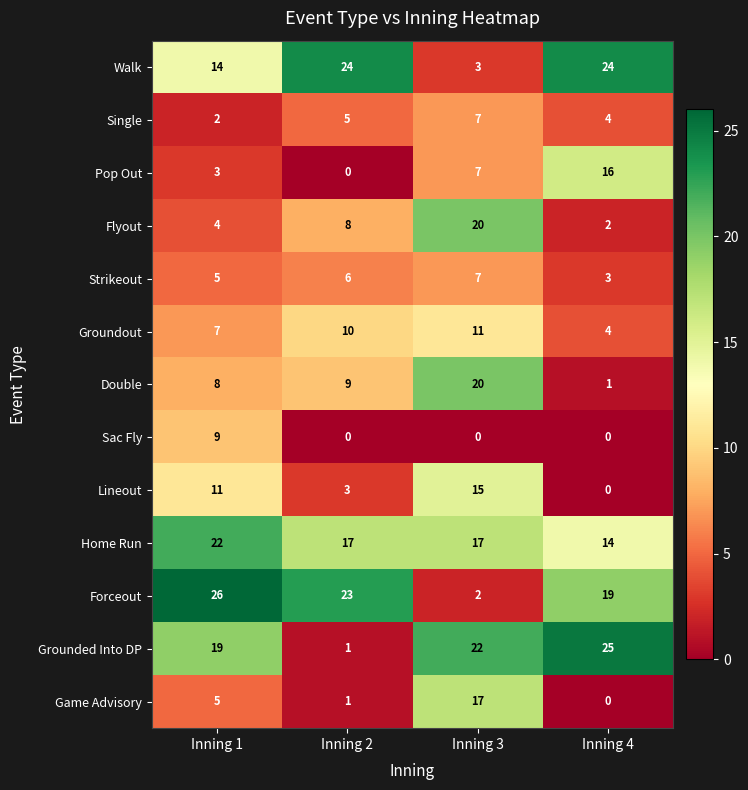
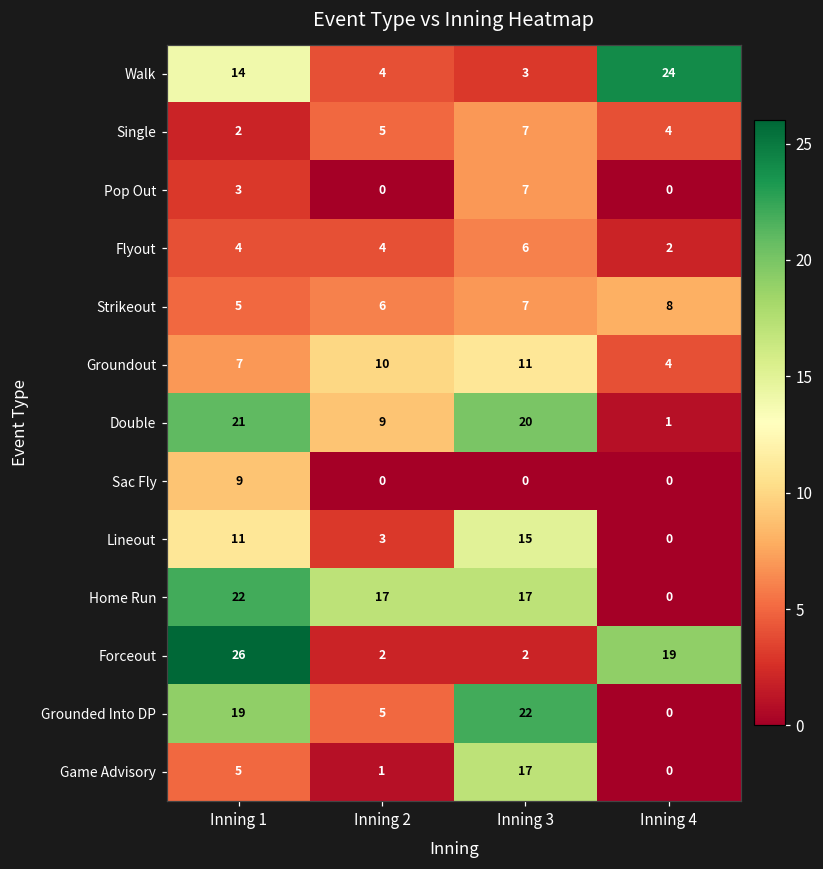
  {
    "Walk": {
      "Inning 1": 14,
-     "Inning 2": 24,
+     "Inning 2": 4,
      "Inning 3": 3,
      "Inning 4": 24
    },
    "Single": {
      "Inning 1": 2,
      "Inning 2": 5,
      "Inning 3": 7,
      "Inning 4": 4
    },
    "Pop Out": {
      "Inning 1": 3,
      "Inning 2": 0,
      "Inning 3": 7,
-     "Inning 4": 16
+     "Inning 4": 0
    },
    "Flyout": {
      "Inning 1": 4,
-     "Inning 2": 8,
-     "Inning 3": 20,
+     "Inning 2": 4,
+     "Inning 3": 6,
      "Inning 4": 2
    },
    "Strikeout": {
      "Inning 1": 5,
      "Inning 2": 6,
      "Inning 3": 7,
-     "Inning 4": 3
+     "Inning 4": 8
    },
    "Groundout": {
      "Inning 1": 7,
      "Inning 2": 10,
      "Inning 3": 11,
      "Inning 4": 4
    },
    "Double": {
-     "Inning 1": 8,
+     "Inning 1": 21,
      "Inning 2": 9,
      "Inning 3": 20,
      "Inning 4": 1
    },
    "Sac Fly": {
      "Inning 1": 9,
      "Inning 2": 0,
      "Inning 3": 0,
      "Inning 4": 0
    },
    "Lineout": {
      "Inning 1": 11,
      "Inning 2": 3,
      "Inning 3": 15,
      "Inning 4": 0
    },
    "Home Run": {
      "Inning 1": 22,
      "Inning 2": 17,
      "Inning 3": 17,
-     "Inning 4": 14
+     "Inning 4": 0
    },
    "Forceout": {
      "Inning 1": 26,
-     "Inning 2": 23,
+     "Inning 2": 2,
      "Inning 3": 2,
      "Inning 4": 19
    },
    "Grounded Into DP": {
      "Inning 1": 19,
-     "Inning 2": 1,
+     "Inning 2": 5,
      "Inning 3": 22,
-     "Inning 4": 25
+     "Inning 4": 0
    },
    "Game Advisory": {
      "Inning 1": 5,
      "Inning 2": 1,
      "Inning 3": 17,
      "Inning 4": 0
    }
  }
